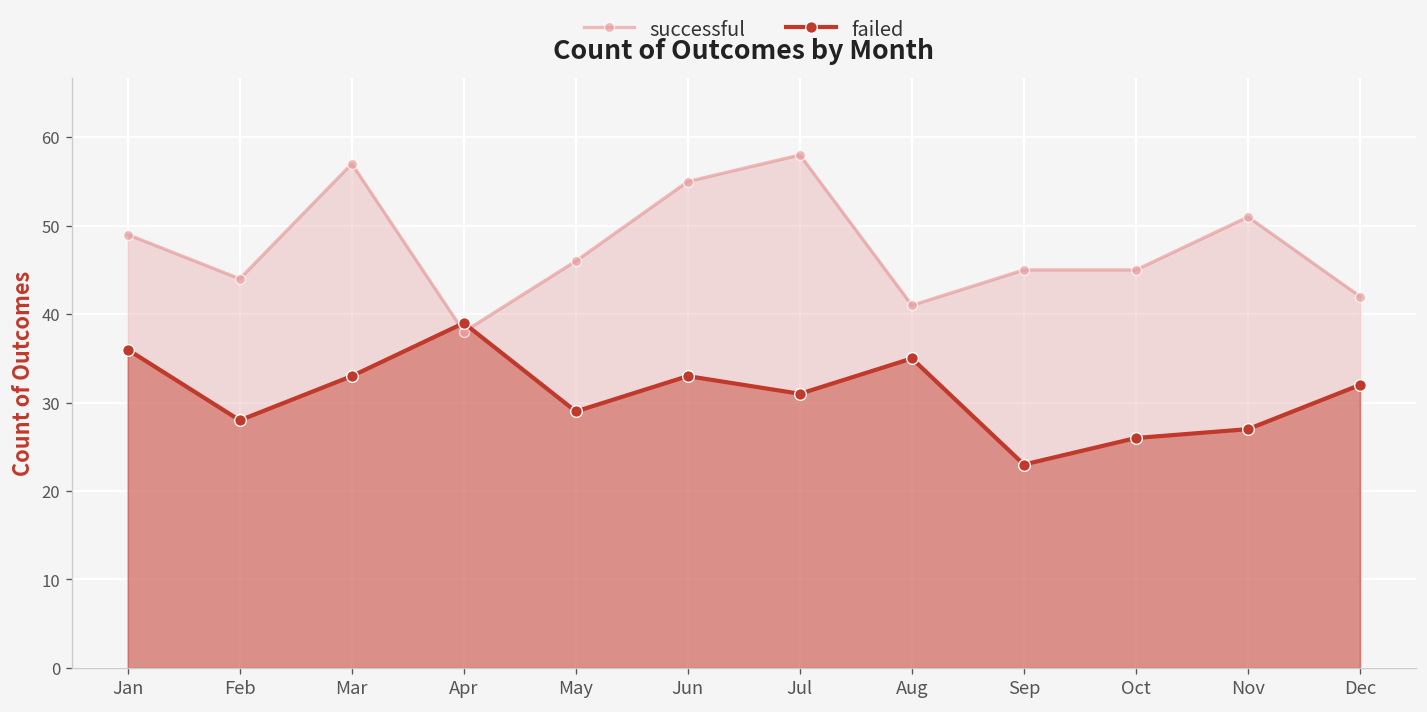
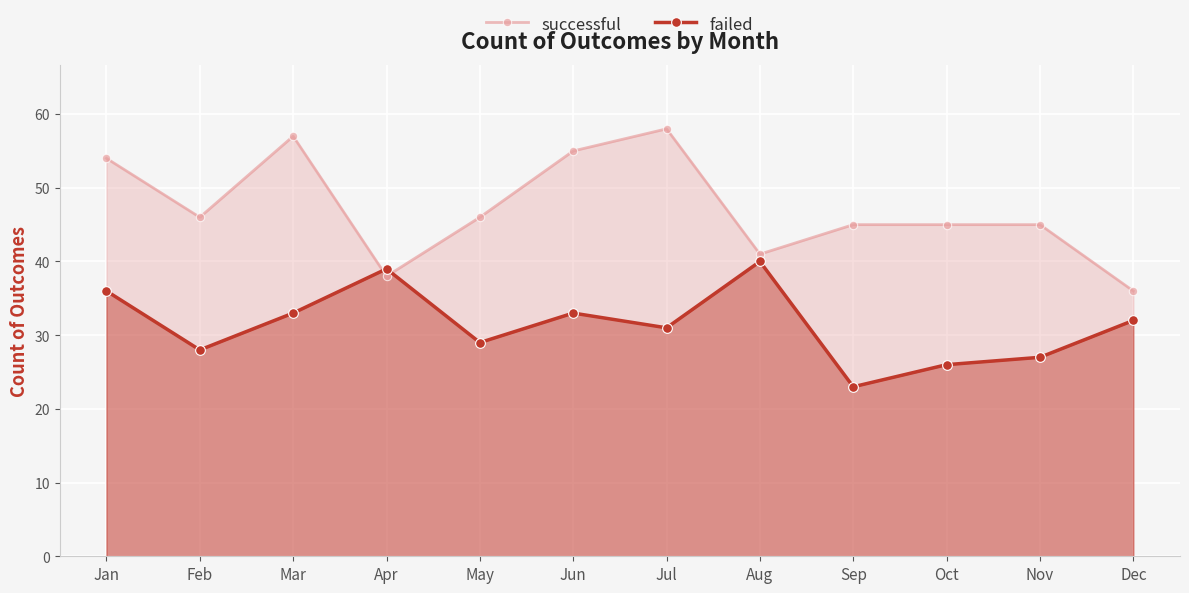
  {
    "successful": {
-     "Jan": 49,
-     "Feb": 44,
+     "Jan": 54,
+     "Feb": 46,
      "Mar": 57,
      "Apr": 38,
      "May": 46,
      "Jun": 55,
      "Jul": 58,
      "Aug": 41,
      "Sep": 45,
      "Oct": 45,
-     "Nov": 51,
-     "Dec": 42
+     "Nov": 45,
+     "Dec": 36
    },
    "failed": {
      "Jan": 36,
      "Feb": 28,
      "Mar": 33,
      "Apr": 39,
      "May": 29,
      "Jun": 33,
      "Jul": 31,
-     "Aug": 35,
+     "Aug": 40,
      "Sep": 23,
      "Oct": 26,
      "Nov": 27,
      "Dec": 32
    }
  }
